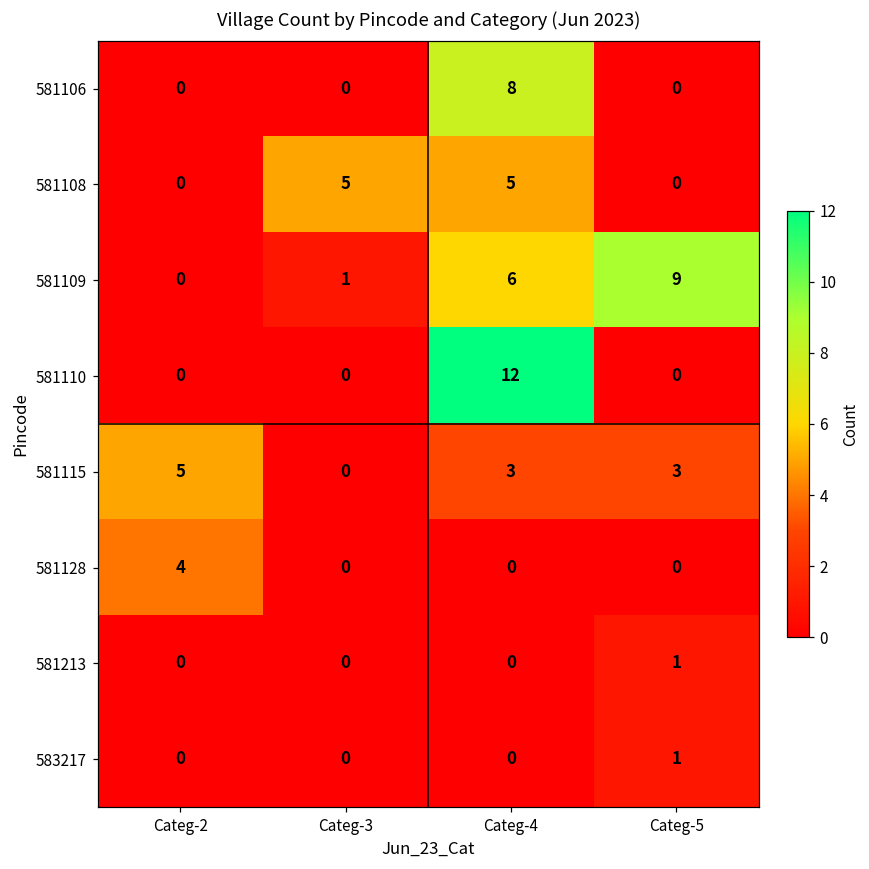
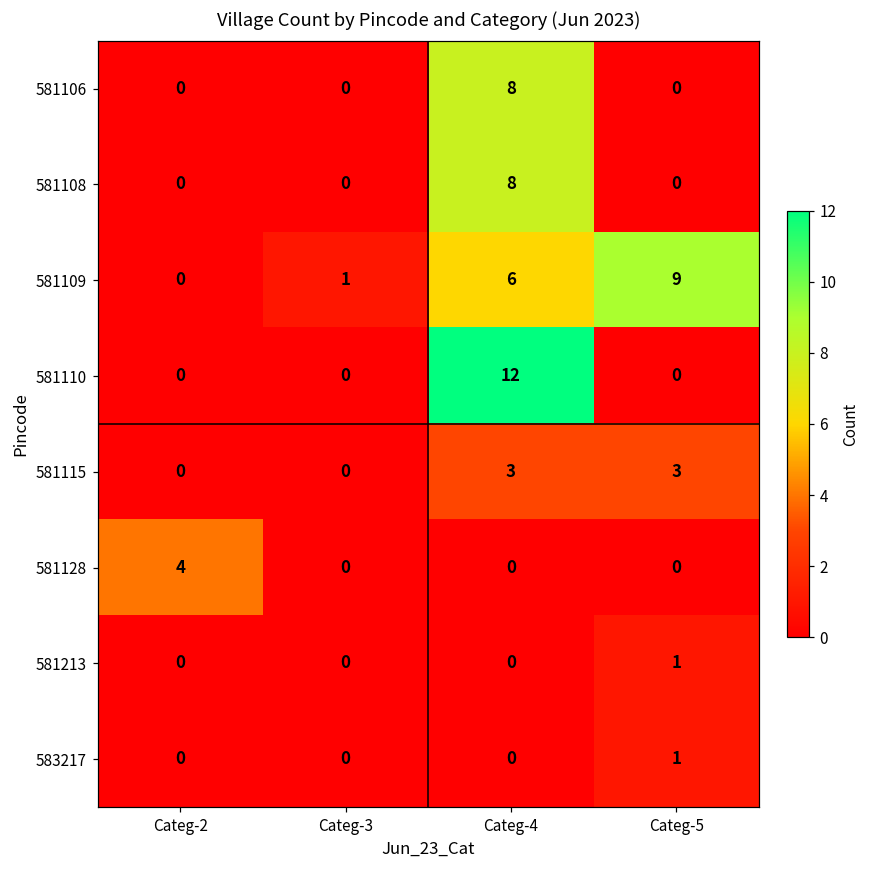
  {
    "581106": {
      "Categ-2": 0,
      "Categ-3": 0,
      "Categ-4": 8,
      "Categ-5": 0
    },
    "581108": {
      "Categ-2": 0,
-     "Categ-3": 5,
-     "Categ-4": 5,
+     "Categ-3": 0,
+     "Categ-4": 8,
      "Categ-5": 0
    },
    "581109": {
      "Categ-2": 0,
      "Categ-3": 1,
      "Categ-4": 6,
      "Categ-5": 9
    },
    "581110": {
      "Categ-2": 0,
      "Categ-3": 0,
      "Categ-4": 12,
      "Categ-5": 0
    },
    "581115": {
-     "Categ-2": 5,
+     "Categ-2": 0,
      "Categ-3": 0,
      "Categ-4": 3,
      "Categ-5": 3
    },
    "581128": {
      "Categ-2": 4,
      "Categ-3": 0,
      "Categ-4": 0,
      "Categ-5": 0
    },
    "581213": {
      "Categ-2": 0,
      "Categ-3": 0,
      "Categ-4": 0,
      "Categ-5": 1
    },
    "583217": {
      "Categ-2": 0,
      "Categ-3": 0,
      "Categ-4": 0,
      "Categ-5": 1
    }
  }
